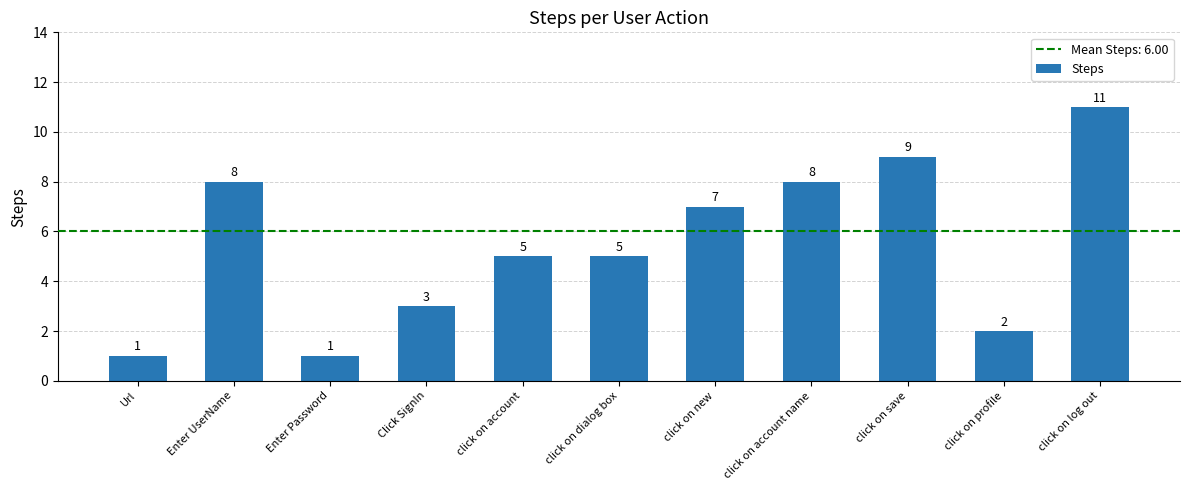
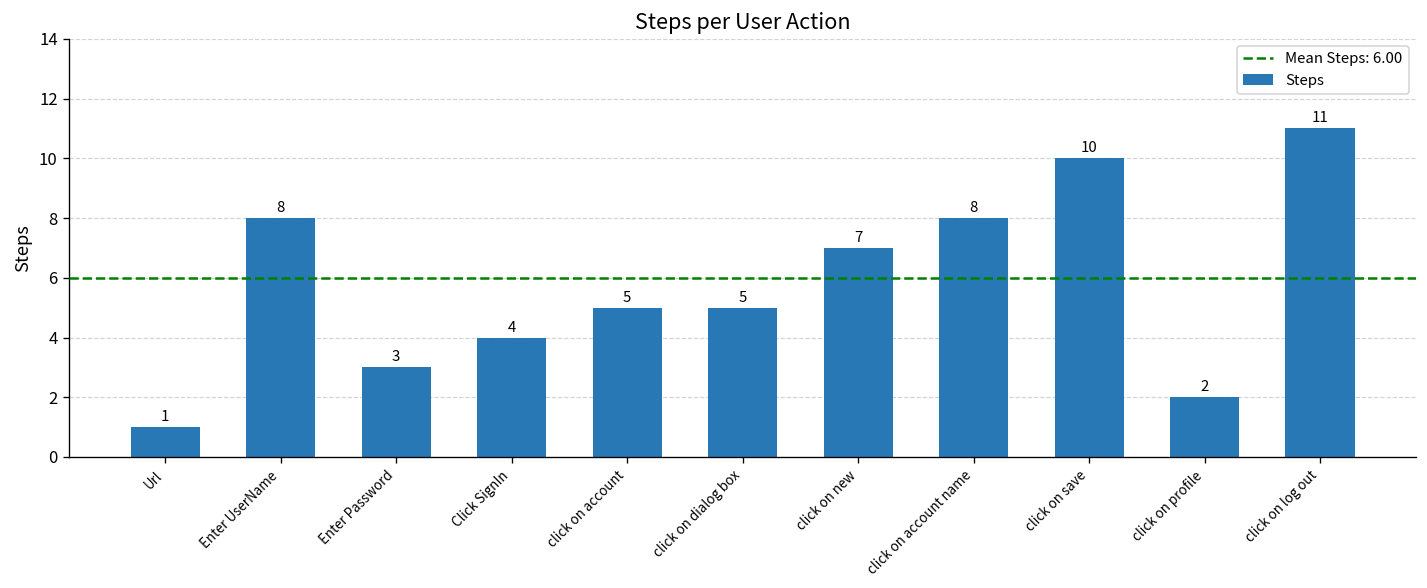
  {
    "Url": 1,
    "Enter UserName": 8,
-   "Enter Password": 1,
-   "Click SignIn": 3,
+   "Enter Password": 3,
+   "Click SignIn": 4,
    "click on account": 5,
    "click on dialog box": 5,
    "click on new": 7,
    "click on account name": 8,
-   "click on save": 9,
+   "click on save": 10,
    "click on profile": 2,
    "click on log out": 11
  }
